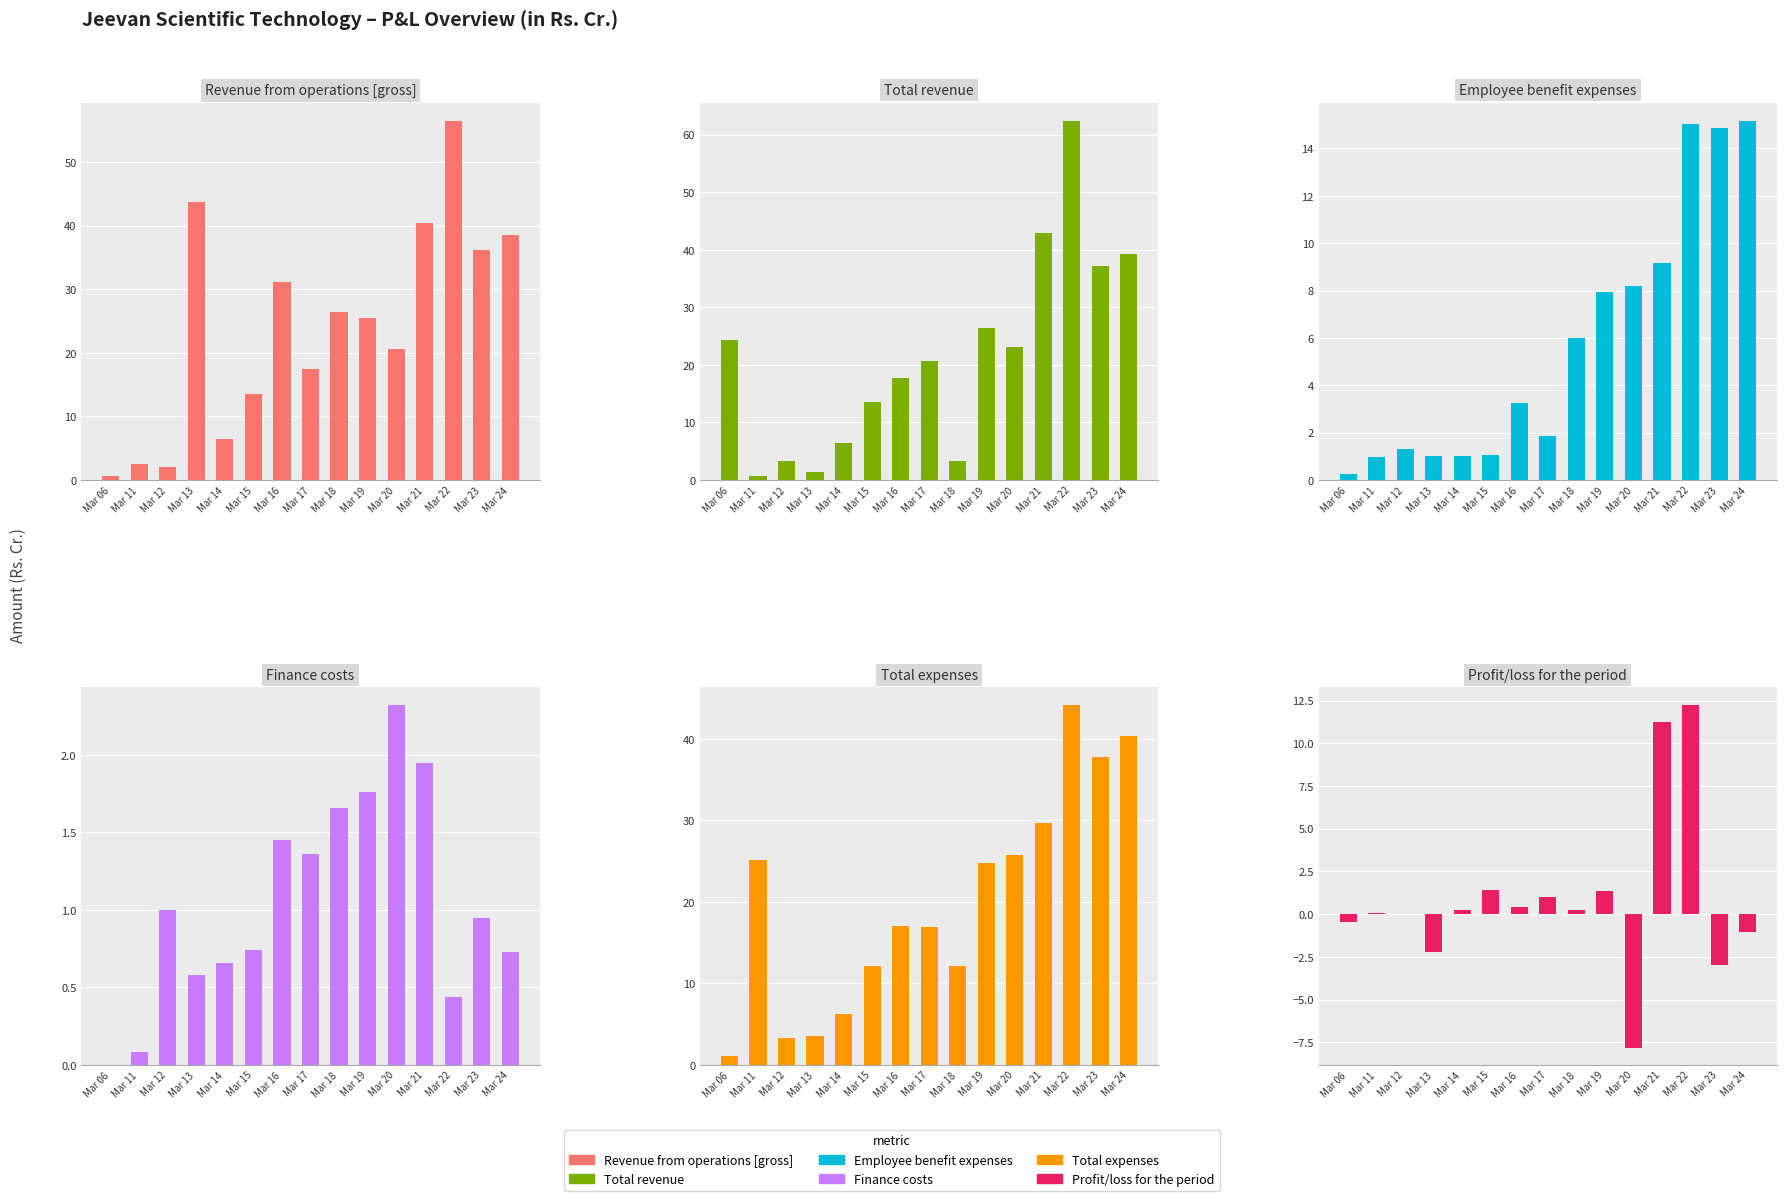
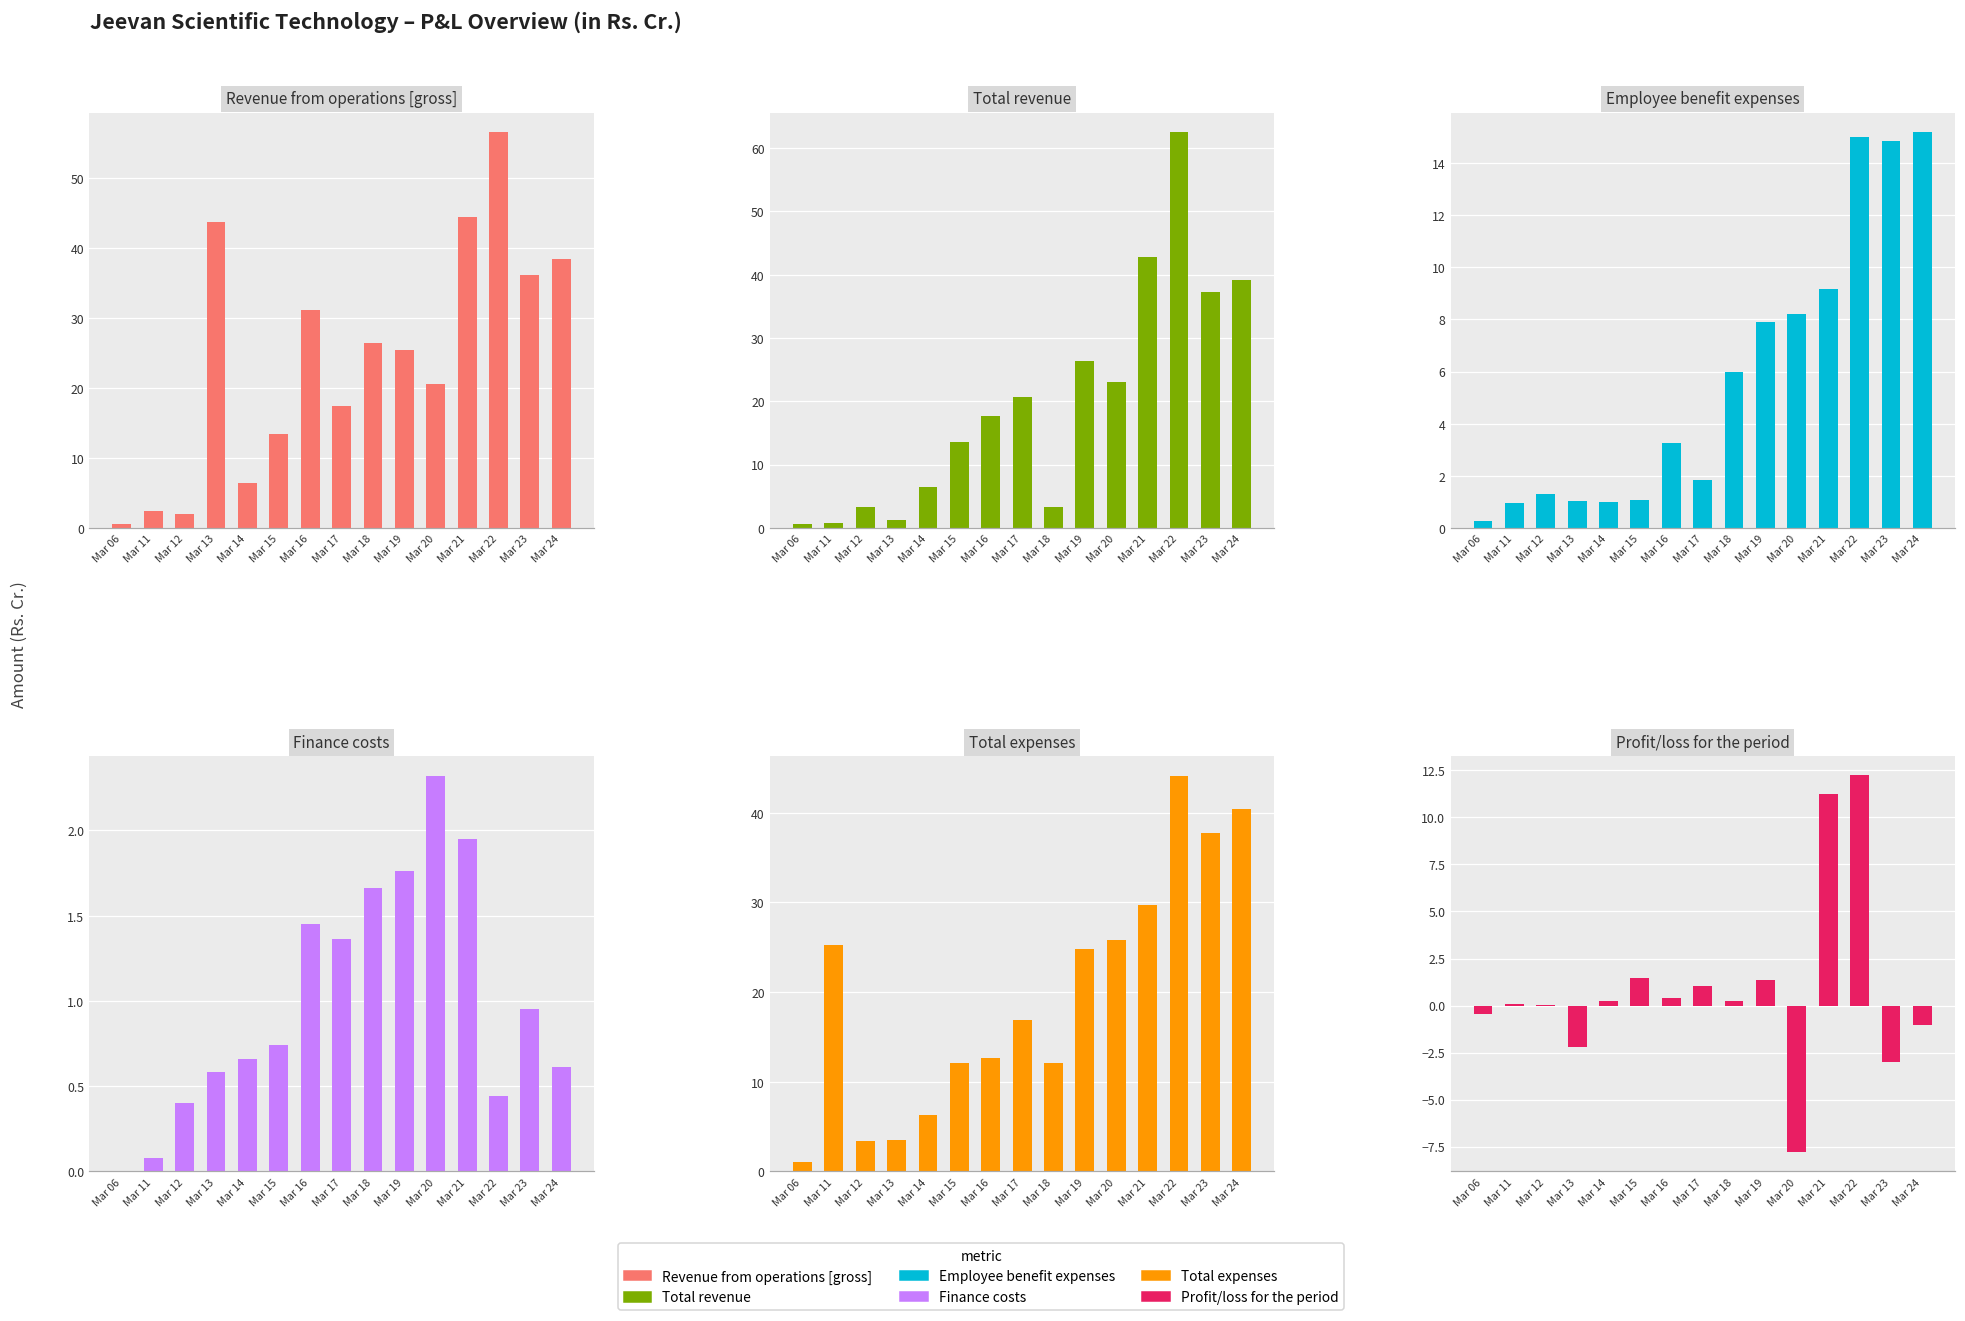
  {
    "Revenue from operations [gross]": {
      "Mar 06": 1,
      "Mar 11": 2,
      "Mar 12": 2,
      "Mar 13": 44,
      "Mar 14": 6,
      "Mar 15": 13,
      "Mar 16": 31,
      "Mar 17": 17,
      "Mar 18": 26,
      "Mar 19": 25,
      "Mar 20": 21,
-     "Mar 21": 40,
+     "Mar 21": 45,
      "Mar 22": 57,
      "Mar 23": 36,
      "Mar 24": 39
    },
    "Total revenue": {
-     "Mar 06": 24,
+     "Mar 06": 1,
      "Mar 11": 1,
      "Mar 12": 3,
      "Mar 13": 1,
      "Mar 14": 6,
      "Mar 15": 14,
      "Mar 16": 18,
      "Mar 17": 21,
      "Mar 18": 3,
      "Mar 19": 26,
      "Mar 20": 23,
      "Mar 21": 43,
      "Mar 22": 62,
      "Mar 23": 37,
      "Mar 24": 39
    },
    "Employee benefit expenses": {
      "Mar 06": 0.3,
      "Mar 11": 1.0,
      "Mar 12": 1.3,
      "Mar 13": 1.0,
      "Mar 14": 1.0,
      "Mar 15": 1.1,
      "Mar 16": 3.3,
      "Mar 17": 1.8,
      "Mar 18": 6.0,
      "Mar 19": 7.9,
      "Mar 20": 8.2,
      "Mar 21": 9.2,
      "Mar 22": 15.0,
      "Mar 23": 14.9,
      "Mar 24": 15.2
    },
    "Finance costs": {
      "Mar 06": 0.00,
      "Mar 11": 0.08,
-     "Mar 12": 1.0,
+     "Mar 12": 0.4,
      "Mar 13": 0.58,
      "Mar 14": 0.66,
      "Mar 15": 0.74,
      "Mar 16": 1.45,
      "Mar 17": 1.36,
      "Mar 18": 1.66,
      "Mar 19": 1.76,
      "Mar 20": 2.32,
      "Mar 21": 1.95,
      "Mar 22": 0.44,
      "Mar 23": 0.95,
-     "Mar 24": 0.73
+     "Mar 24": 0.61
    },
    "Total expenses": {
      "Mar 06": 1,
      "Mar 11": 25,
      "Mar 12": 3,
      "Mar 13": 4,
      "Mar 14": 6,
      "Mar 15": 12,
-     "Mar 16": 17,
+     "Mar 16": 13,
      "Mar 17": 17,
      "Mar 18": 12,
      "Mar 19": 25,
      "Mar 20": 26,
      "Mar 21": 30,
      "Mar 22": 44,
      "Mar 23": 38,
      "Mar 24": 40
    },
    "Profit/loss for the period": {
      "Mar 06": -0.5,
      "Mar 13": -2.2,
      "Mar 14": 0.2,
      "Mar 15": 1.4,
      "Mar 16": 0.4,
      "Mar 17": 1.0,
      "Mar 18": 0.3,
      "Mar 19": 1.4,
      "Mar 20": -7.8,
      "Mar 21": 11.3,
      "Mar 22": 12.3,
      "Mar 23": -3.0,
      "Mar 24": -1.1
    }
  }
